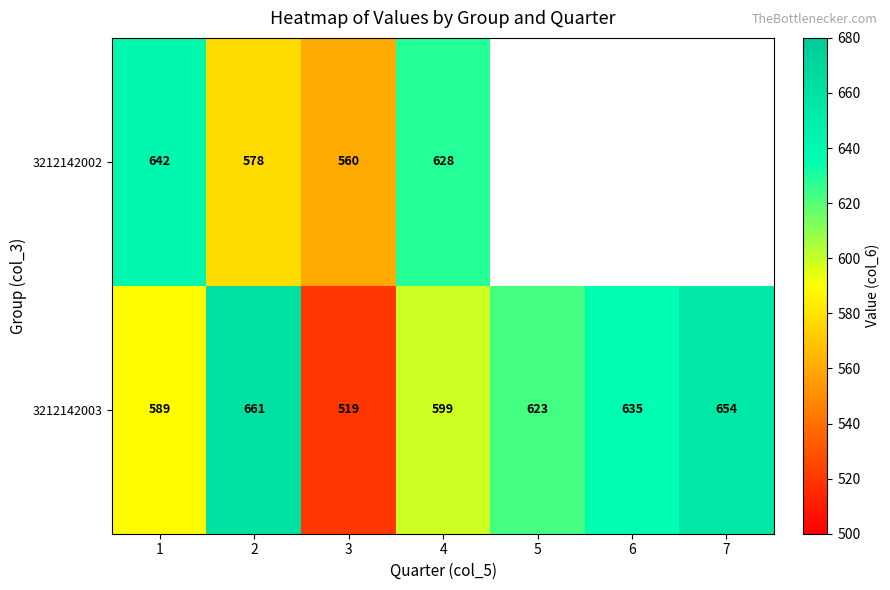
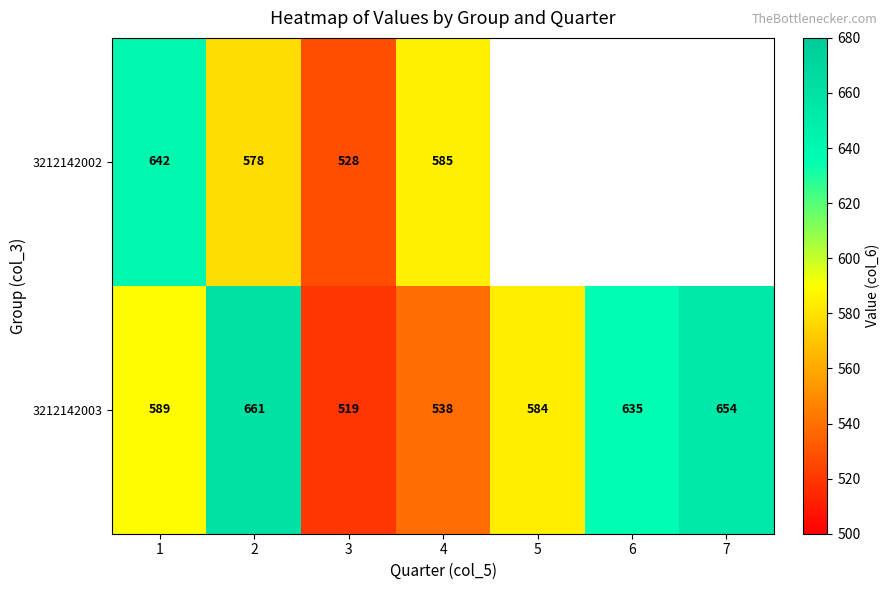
  {
    "3212142002": {
      "1": 642,
      "2": 578,
-     "3": 560,
-     "4": 628
+     "3": 528,
+     "4": 585
    },
    "3212142003": {
      "1": 589,
      "2": 661,
      "3": 519,
-     "4": 599,
-     "5": 623,
+     "4": 538,
+     "5": 584,
      "6": 635,
      "7": 654
    }
  }
